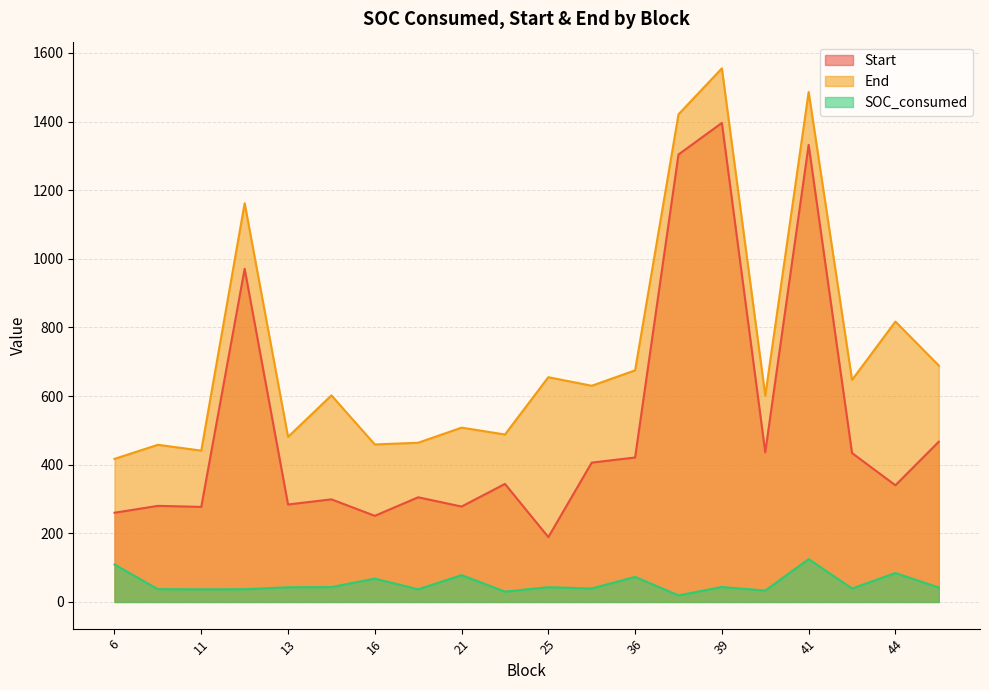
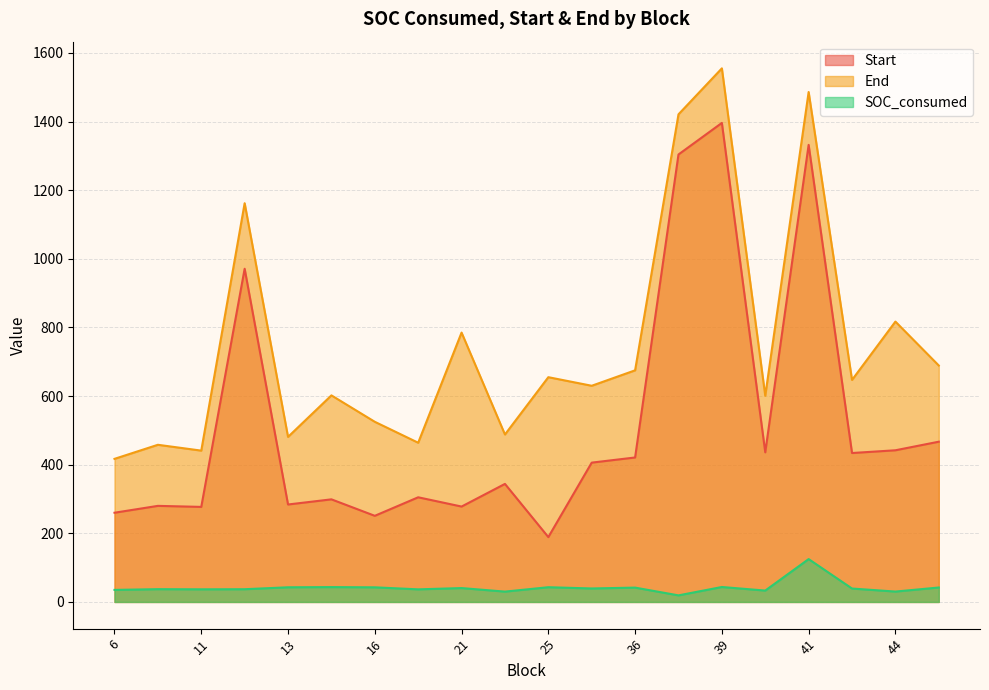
  {
    "Start": {
      "6": 260,
      "16": 250,
      "21": 280,
      "25": 190,
      "36": 420,
      "39": 1400,
      "41": 1330,
-     "44": 340
+     "44": 440
    },
    "End": {
      "6": 420,
-     "16": 460,
-     "21": 510,
+     "16": 530,
+     "21": 790,
      "25": 660,
      "36": 680,
      "39": 1560,
      "41": 1490,
      "44": 820
    },
    "SOC_consumed": {
-     "6": 110,
-     "16": 70,
-     "21": 80,
+     "6": 40,
+     "16": 40,
+     "21": 40,
      "25": 40,
-     "36": 70,
+     "36": 40,
      "39": 40,
      "41": 120,
-     "44": 80
+     "44": 30
    }
  }
